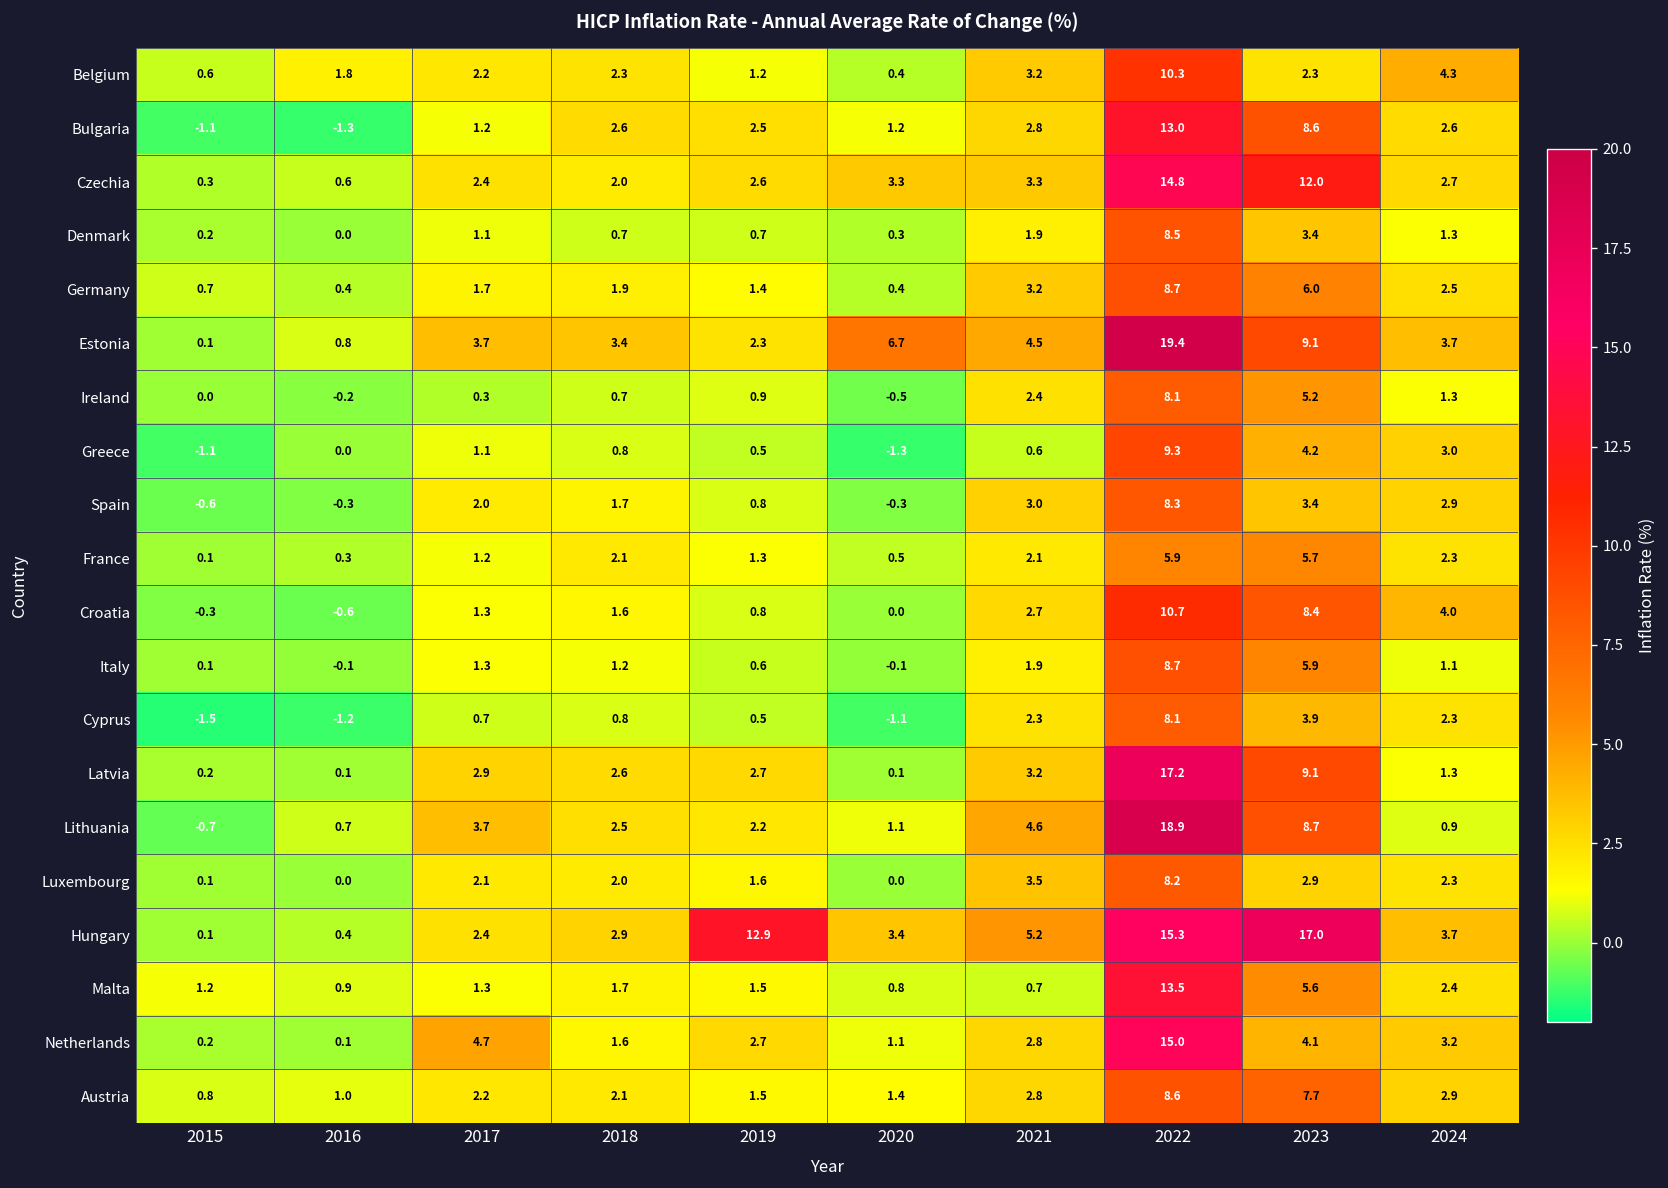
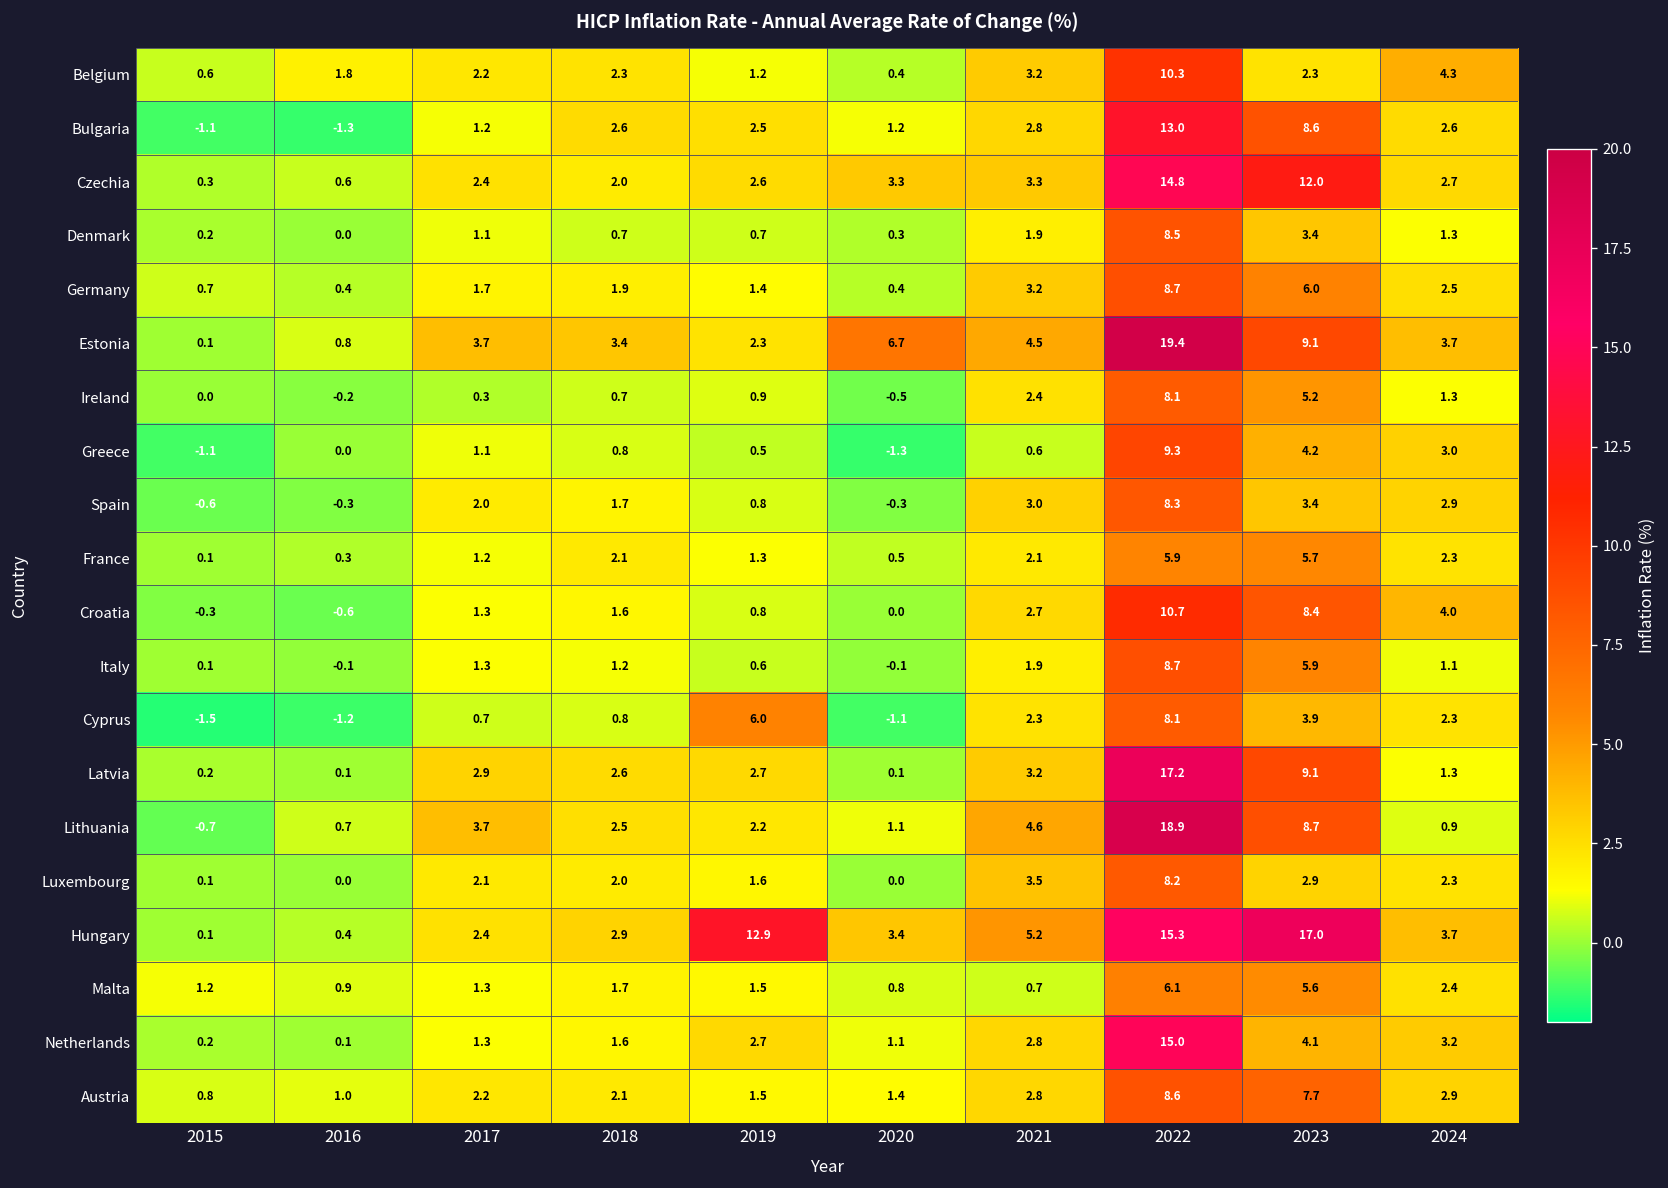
  {
    "Belgium": {
      "2015": 0.6,
      "2016": 1.8,
      "2017": 2.2,
      "2018": 2.3,
      "2019": 1.2,
      "2020": 0.4,
      "2021": 3.2,
      "2022": 10.3,
      "2023": 2.3,
      "2024": 4.3
    },
    "Bulgaria": {
      "2015": -1.1,
      "2016": -1.3,
      "2017": 1.2,
      "2018": 2.6,
      "2019": 2.5,
      "2020": 1.2,
      "2021": 2.8,
      "2022": 13.0,
      "2023": 8.6,
      "2024": 2.6
    },
    "Czechia": {
      "2015": 0.3,
      "2016": 0.6,
      "2017": 2.4,
      "2018": 2.0,
      "2019": 2.6,
      "2020": 3.3,
      "2021": 3.3,
      "2022": 14.8,
      "2023": 12.0,
      "2024": 2.7
    },
    "Denmark": {
      "2015": 0.2,
      "2016": 0.0,
      "2017": 1.1,
      "2018": 0.7,
      "2019": 0.7,
      "2020": 0.3,
      "2021": 1.9,
      "2022": 8.5,
      "2023": 3.4,
      "2024": 1.3
    },
    "Germany": {
      "2015": 0.7,
      "2016": 0.4,
      "2017": 1.7,
      "2018": 1.9,
      "2019": 1.4,
      "2020": 0.4,
      "2021": 3.2,
      "2022": 8.7,
      "2023": 6.0,
      "2024": 2.5
    },
    "Estonia": {
      "2015": 0.1,
      "2016": 0.8,
      "2017": 3.7,
      "2018": 3.4,
      "2019": 2.3,
      "2020": 6.7,
      "2021": 4.5,
      "2022": 19.4,
      "2023": 9.1,
      "2024": 3.7
    },
    "Ireland": {
      "2015": 0.0,
      "2016": -0.2,
      "2017": 0.3,
      "2018": 0.7,
      "2019": 0.9,
      "2020": -0.5,
      "2021": 2.4,
      "2022": 8.1,
      "2023": 5.2,
      "2024": 1.3
    },
    "Greece": {
      "2015": -1.1,
      "2016": 0.0,
      "2017": 1.1,
      "2018": 0.8,
      "2019": 0.5,
      "2020": -1.3,
      "2021": 0.6,
      "2022": 9.3,
      "2023": 4.2,
      "2024": 3.0
    },
    "Spain": {
      "2015": -0.6,
      "2016": -0.3,
      "2017": 2.0,
      "2018": 1.7,
      "2019": 0.8,
      "2020": -0.3,
      "2021": 3.0,
      "2022": 8.3,
      "2023": 3.4,
      "2024": 2.9
    },
    "France": {
      "2015": 0.1,
      "2016": 0.3,
      "2017": 1.2,
      "2018": 2.1,
      "2019": 1.3,
      "2020": 0.5,
      "2021": 2.1,
      "2022": 5.9,
      "2023": 5.7,
      "2024": 2.3
    },
    "Croatia": {
      "2015": -0.3,
      "2016": -0.6,
      "2017": 1.3,
      "2018": 1.6,
      "2019": 0.8,
      "2020": 0.0,
      "2021": 2.7,
      "2022": 10.7,
      "2023": 8.4,
      "2024": 4.0
    },
    "Italy": {
      "2015": 0.1,
      "2016": -0.1,
      "2017": 1.3,
      "2018": 1.2,
      "2019": 0.6,
      "2020": -0.1,
      "2021": 1.9,
      "2022": 8.7,
      "2023": 5.9,
      "2024": 1.1
    },
    "Cyprus": {
      "2015": -1.5,
      "2016": -1.2,
      "2017": 0.7,
      "2018": 0.8,
-     "2019": 0.5,
+     "2019": 6.0,
      "2020": -1.1,
      "2021": 2.3,
      "2022": 8.1,
      "2023": 3.9,
      "2024": 2.3
    },
    "Latvia": {
      "2015": 0.2,
      "2016": 0.1,
      "2017": 2.9,
      "2018": 2.6,
      "2019": 2.7,
      "2020": 0.1,
      "2021": 3.2,
      "2022": 17.2,
      "2023": 9.1,
      "2024": 1.3
    },
    "Lithuania": {
      "2015": -0.7,
      "2016": 0.7,
      "2017": 3.7,
      "2018": 2.5,
      "2019": 2.2,
      "2020": 1.1,
      "2021": 4.6,
      "2022": 18.9,
      "2023": 8.7,
      "2024": 0.9
    },
    "Luxembourg": {
      "2015": 0.1,
      "2016": 0.0,
      "2017": 2.1,
      "2018": 2.0,
      "2019": 1.6,
      "2020": 0.0,
      "2021": 3.5,
      "2022": 8.2,
      "2023": 2.9,
      "2024": 2.3
    },
    "Hungary": {
      "2015": 0.1,
      "2016": 0.4,
      "2017": 2.4,
      "2018": 2.9,
      "2019": 12.9,
      "2020": 3.4,
      "2021": 5.2,
      "2022": 15.3,
      "2023": 17.0,
      "2024": 3.7
    },
    "Malta": {
      "2015": 1.2,
      "2016": 0.9,
      "2017": 1.3,
      "2018": 1.7,
      "2019": 1.5,
      "2020": 0.8,
      "2021": 0.7,
-     "2022": 13.5,
+     "2022": 6.1,
      "2023": 5.6,
      "2024": 2.4
    },
    "Netherlands": {
      "2015": 0.2,
      "2016": 0.1,
-     "2017": 4.7,
+     "2017": 1.3,
      "2018": 1.6,
      "2019": 2.7,
      "2020": 1.1,
      "2021": 2.8,
      "2022": 15.0,
      "2023": 4.1,
      "2024": 3.2
    },
    "Austria": {
      "2015": 0.8,
      "2016": 1.0,
      "2017": 2.2,
      "2018": 2.1,
      "2019": 1.5,
      "2020": 1.4,
      "2021": 2.8,
      "2022": 8.6,
      "2023": 7.7,
      "2024": 2.9
    }
  }
